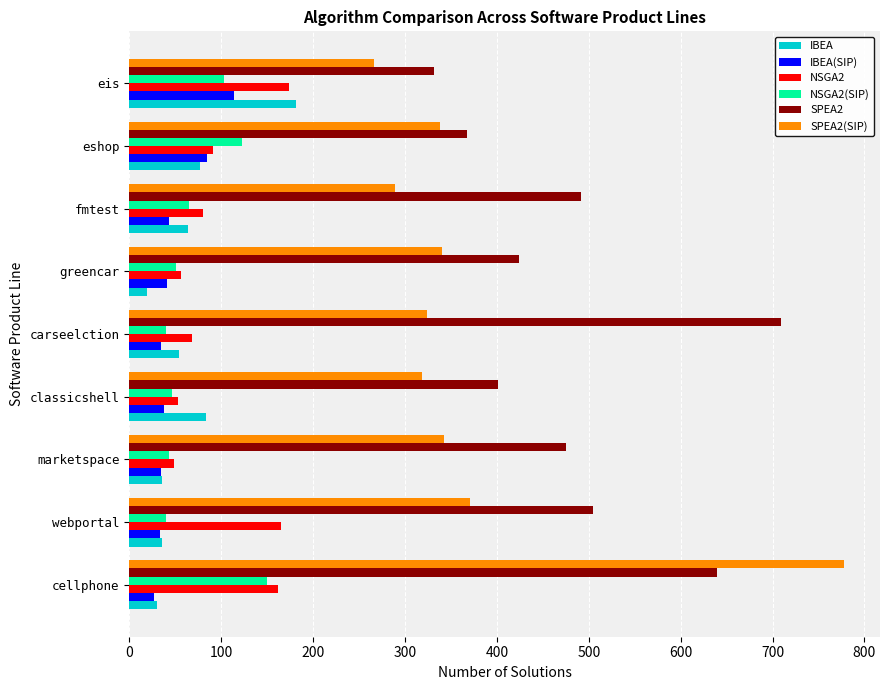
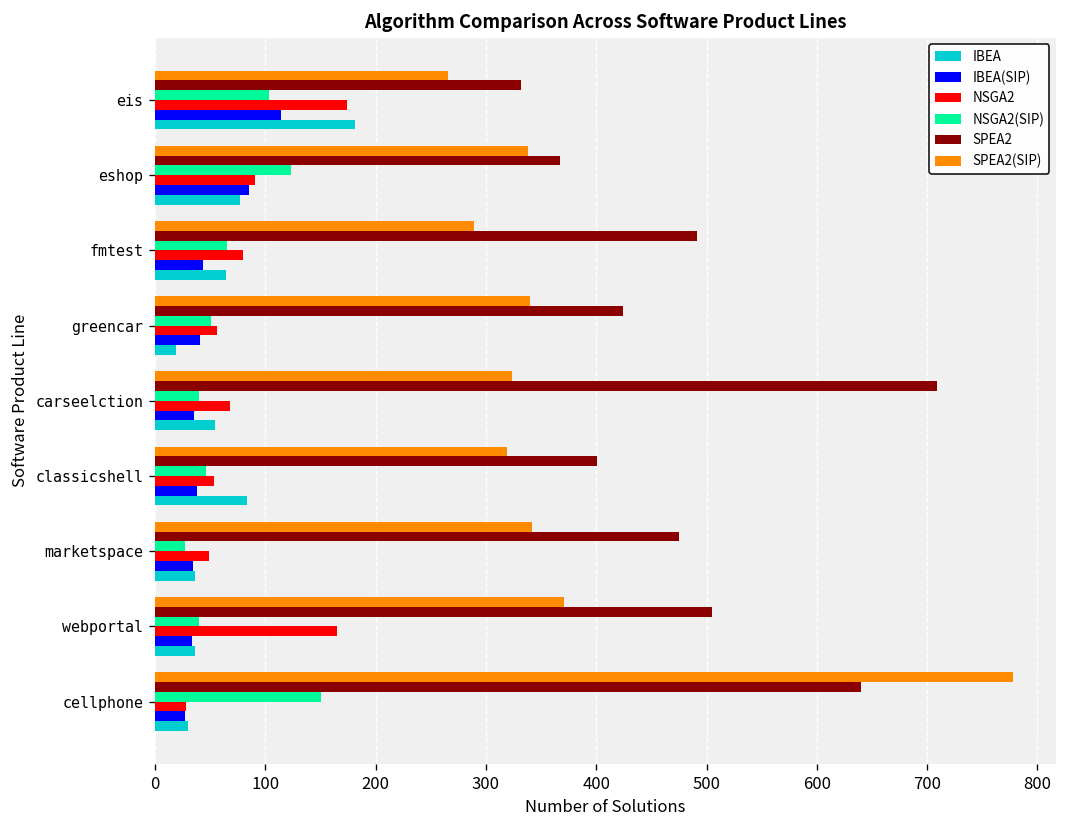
  {
    "IBEA": {
      "eis": 180,
      "eshop": 80,
      "fmtest": 60,
      "greencar": 20,
      "carseelction": 50,
      "classicshell": 80,
      "marketspace": 40,
      "webportal": 40,
      "cellphone": 30
    },
    "IBEA(SIP)": {
      "eis": 110,
      "eshop": 90,
      "fmtest": 40,
      "greencar": 40,
      "carseelction": 40,
      "classicshell": 40,
      "marketspace": 30,
      "webportal": 30,
      "cellphone": 30
    },
    "NSGA2": {
      "eis": 170,
      "eshop": 90,
      "fmtest": 80,
      "greencar": 60,
      "carseelction": 70,
      "classicshell": 50,
      "marketspace": 50,
      "webportal": 170,
-     "cellphone": 160
+     "cellphone": 30
    },
    "NSGA2(SIP)": {
      "eis": 100,
      "eshop": 120,
      "fmtest": 70,
      "greencar": 50,
      "carseelction": 40,
      "classicshell": 50,
-     "marketspace": 40,
+     "marketspace": 30,
      "webportal": 40,
      "cellphone": 150
    },
    "SPEA2": {
      "eis": 330,
      "eshop": 370,
      "fmtest": 490,
      "greencar": 420,
      "carseelction": 710,
      "classicshell": 400,
      "marketspace": 480,
      "webportal": 510,
      "cellphone": 640
    },
    "SPEA2(SIP)": {
      "eis": 270,
      "eshop": 340,
      "fmtest": 290,
      "greencar": 340,
      "carseelction": 320,
      "classicshell": 320,
      "marketspace": 340,
      "webportal": 370,
      "cellphone": 780
    }
  }
